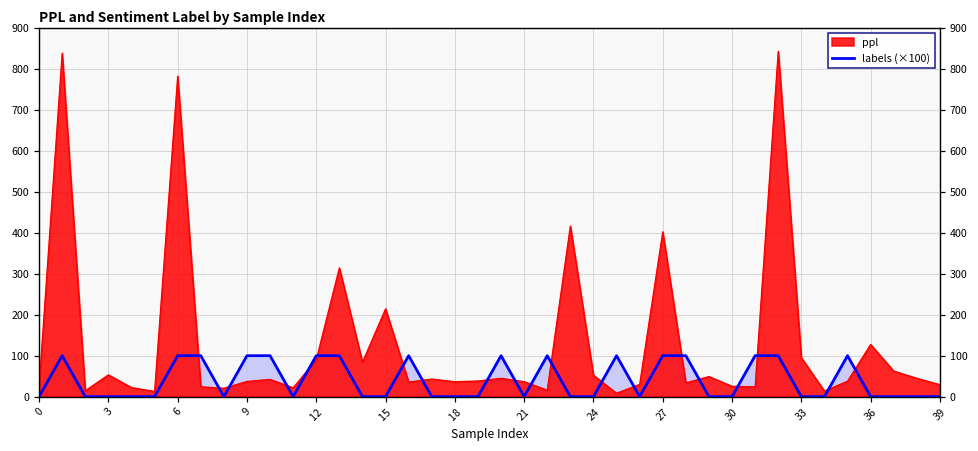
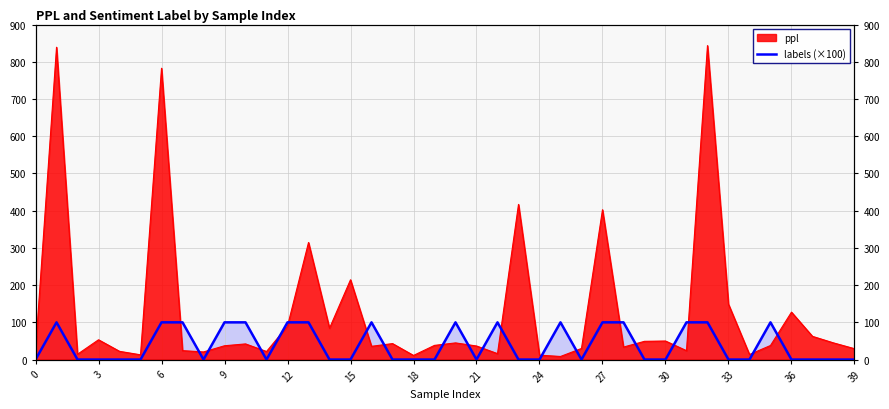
  {
    "ppl": {
      "0": 20,
      "3": 50,
      "6": 780,
      "9": 40,
      "12": 90,
      "15": 210,
-     "18": 40,
+     "18": 10,
      "21": 40,
-     "24": 50,
+     "24": 10,
      "27": 400,
-     "30": 30,
-     "33": 100,
+     "30": 50,
+     "33": 150,
      "36": 130,
      "39": 30
    },
    "labels (×100)": {
      "0": 0,
      "3": 0,
      "6": 100,
      "9": 100,
      "12": 100,
      "15": 0,
      "18": 0,
      "21": 0,
      "24": 0,
      "27": 100,
      "30": 0,
      "33": 0,
      "36": 0,
      "39": 0
    }
  }
